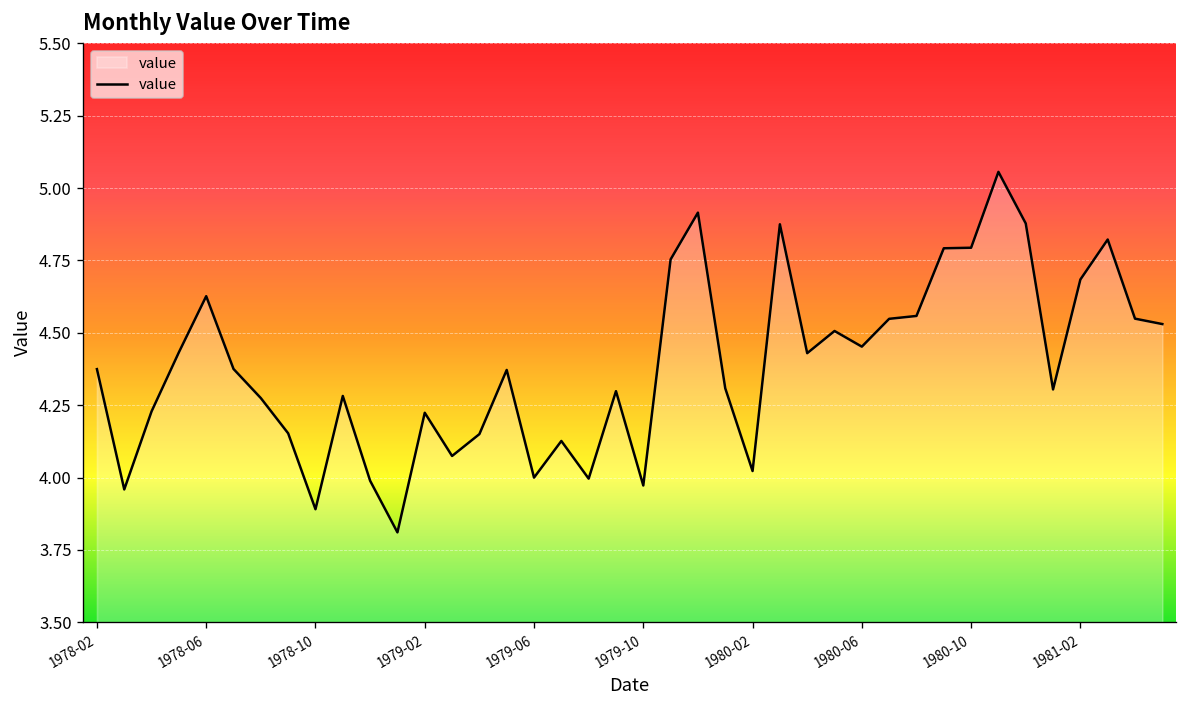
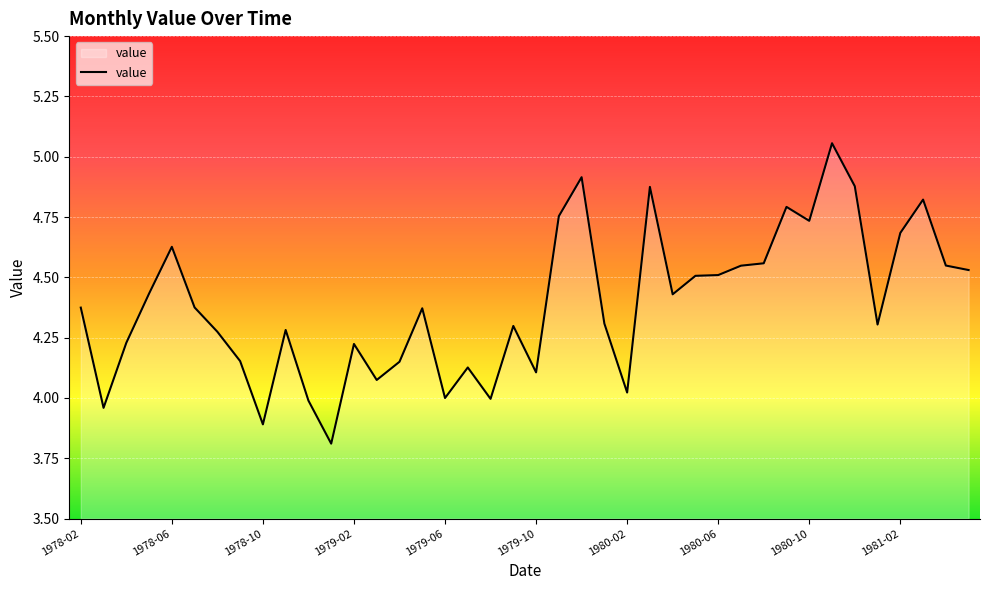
  {
    "1978-02": 4.37,
    "1978-06": 4.63,
    "1978-10": 3.89,
    "1979-02": 4.22,
    "1979-06": 4.00,
-   "1979-10": 3.97,
+   "1979-10": 4.11,
    "1980-02": 4.02,
-   "1980-06": 4.45,
-   "1980-10": 4.79,
+   "1980-06": 4.51,
+   "1980-10": 4.73,
    "1981-02": 4.68
  }
